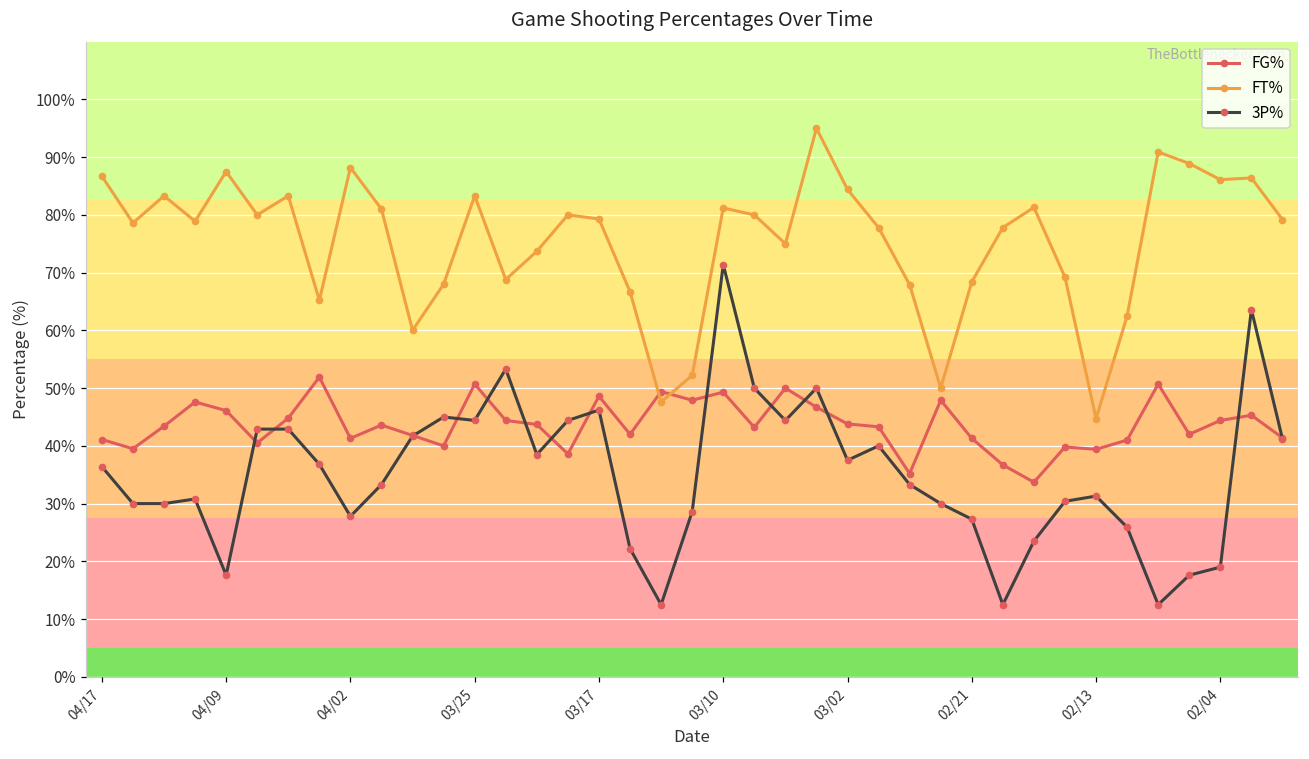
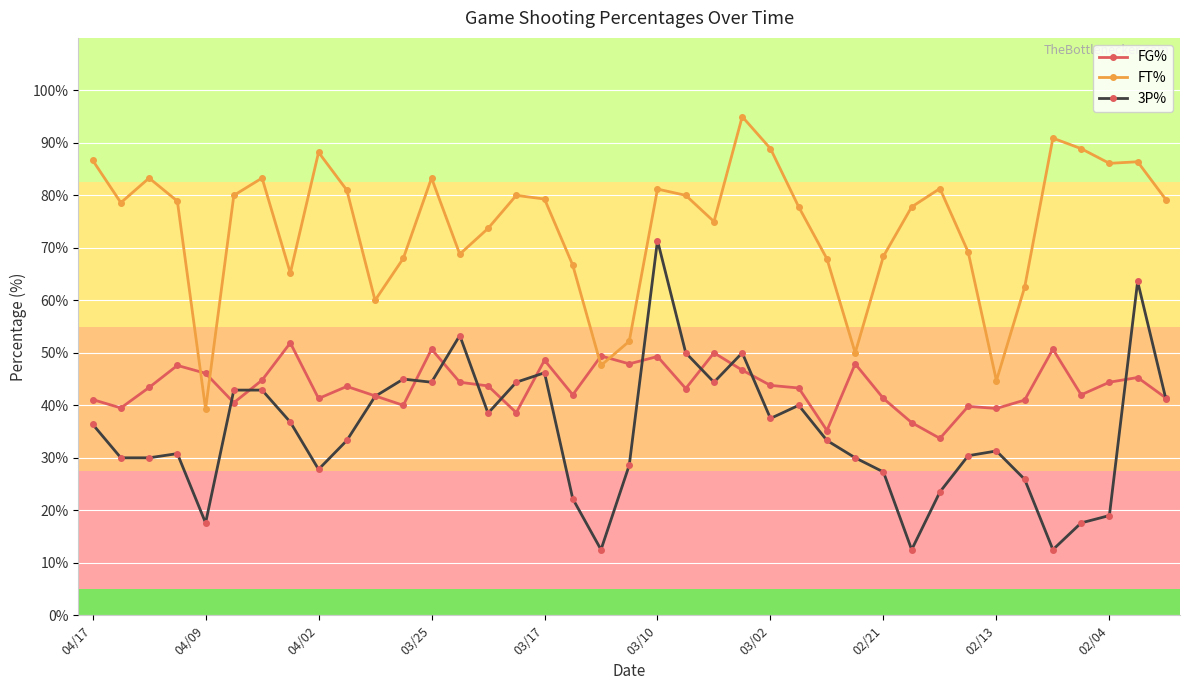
  {
    "FG%": {
      "04/17": "41%",
      "04/09": "46%",
      "04/02": "41%",
      "03/25": "51%",
      "03/17": "49%",
      "03/10": "49%",
      "03/02": "44%",
      "02/21": "41%",
      "02/13": "39%",
      "02/04": "44%"
    },
    "FT%": {
      "04/17": "87%",
-     "04/09": "88%",
+     "04/09": "39%",
      "04/02": "88%",
      "03/25": "83%",
      "03/17": "79%",
      "03/10": "81%",
-     "03/02": "84%",
+     "03/02": "89%",
      "02/21": "68%",
      "02/13": "45%",
      "02/04": "86%"
    },
    "3P%": {
      "04/17": "36%",
      "04/09": "18%",
      "04/02": "28%",
      "03/25": "44%",
      "03/17": "46%",
      "03/10": "71%",
      "03/02": "38%",
      "02/21": "27%",
      "02/13": "31%",
      "02/04": "19%"
    }
  }
